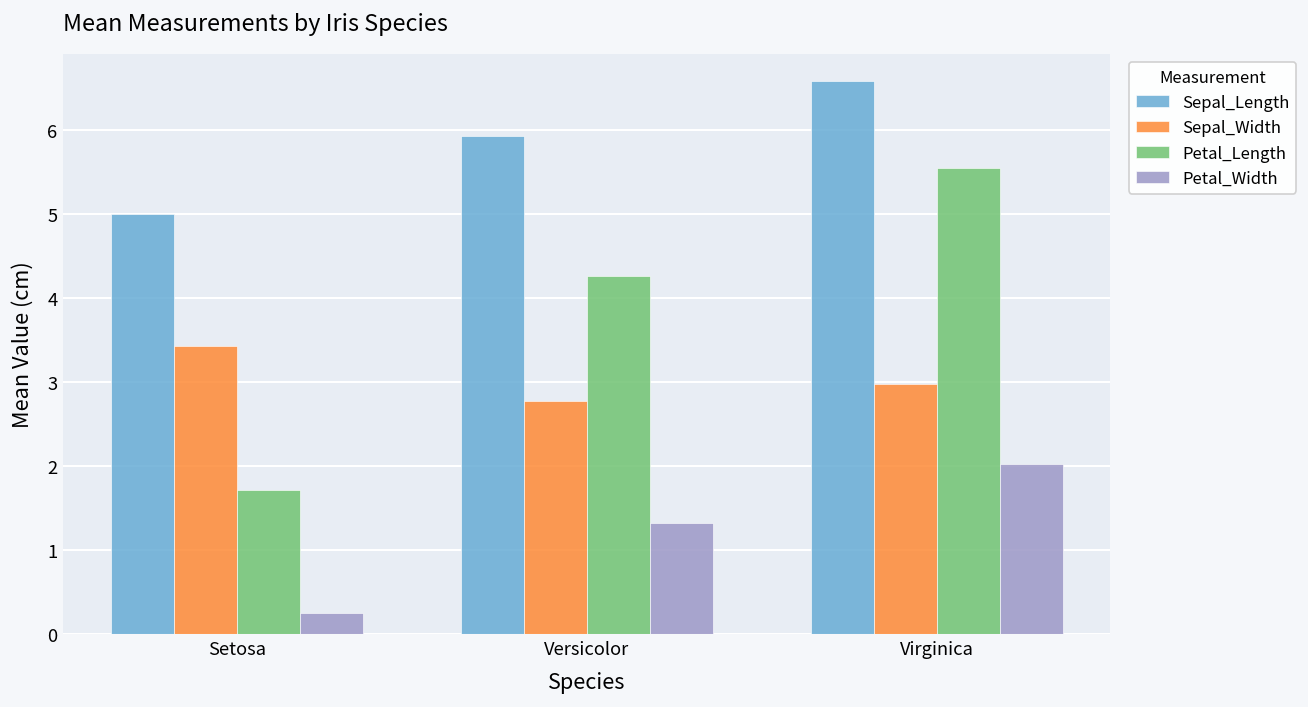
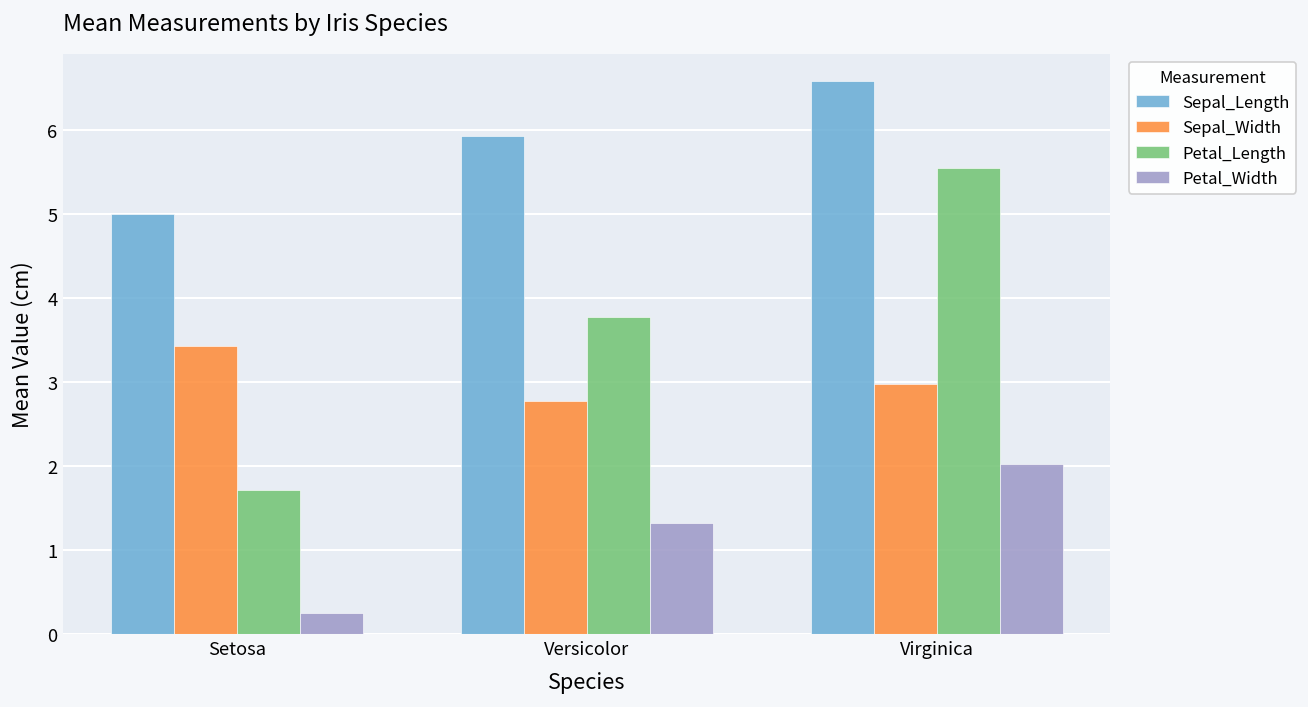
  {
    "Sepal_Width": {
      "Setosa": 3.4,
      "Versicolor": 2.8,
      "Virginica": 3.0
    },
    "Petal_Length": {
      "Setosa": 1.7,
-     "Versicolor": 4.3,
+     "Versicolor": 3.8,
      "Virginica": 5.6
    }
  }
